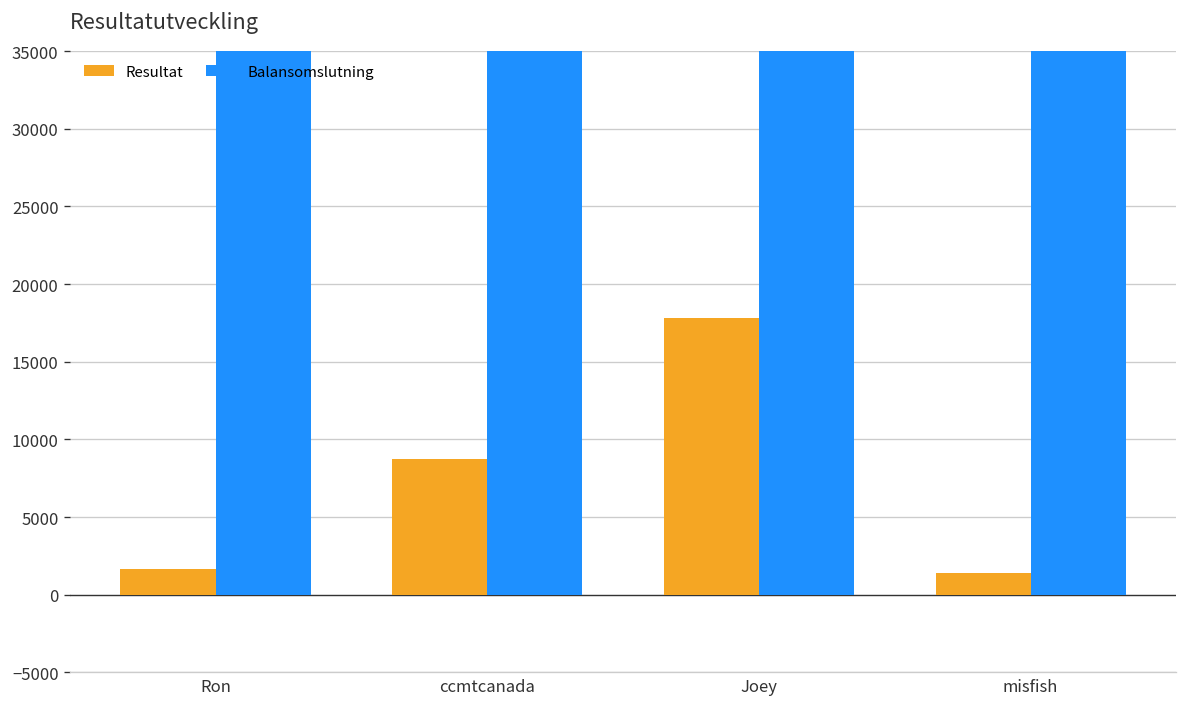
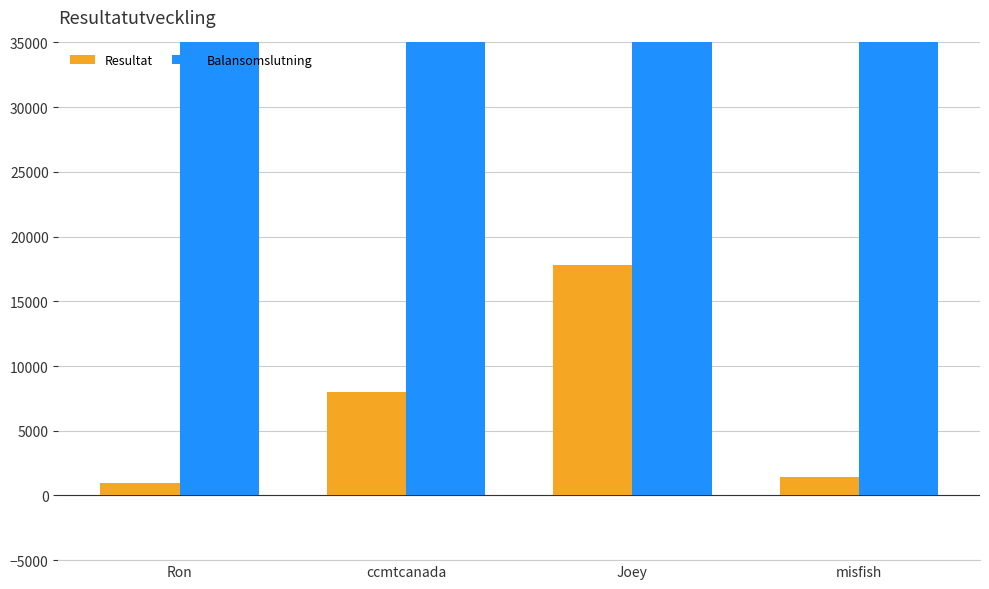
  {
    "Resultat": {
-     "Ron": 1700,
-     "ccmtcanada": 8800,
+     "Ron": 1000,
+     "ccmtcanada": 8000,
      "Joey": 17800,
      "misfish": 1400
    }
  }
